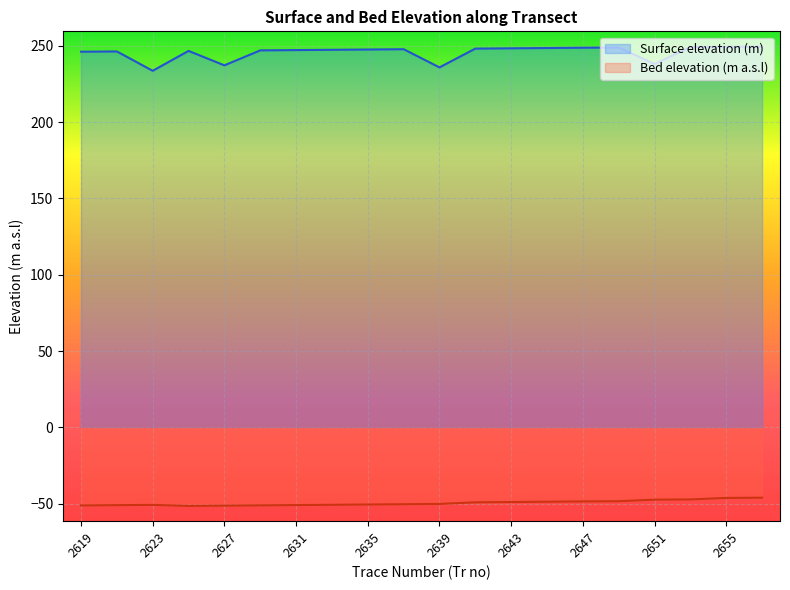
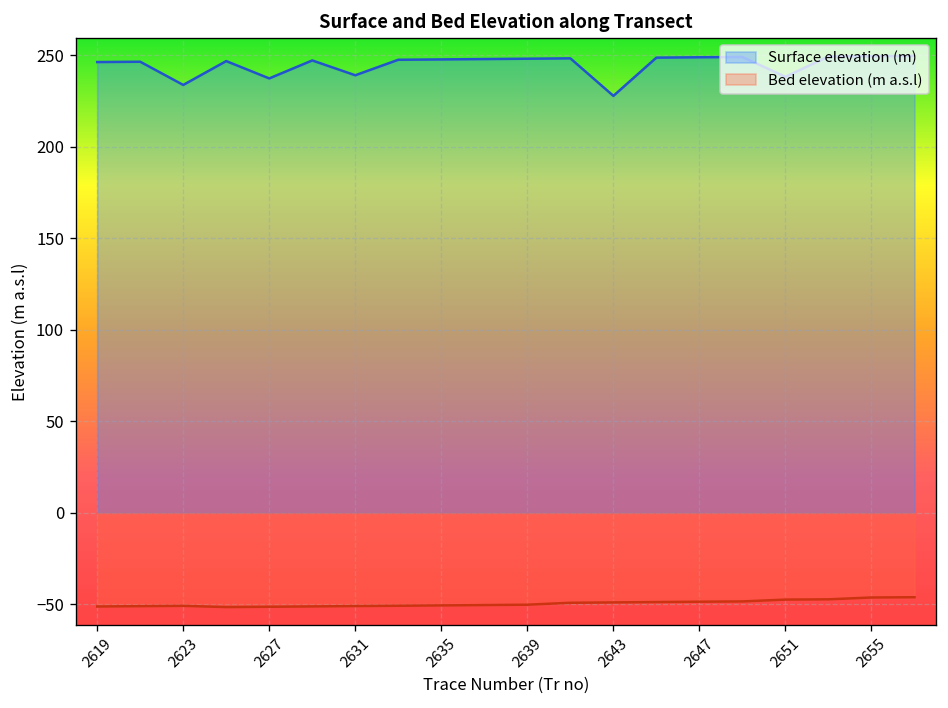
  {
    "Surface elevation (m)": {
      "2619": 246,
      "2623": 234,
      "2627": 237,
-     "2631": 247,
+     "2631": 239,
      "2635": 248,
-     "2639": 236,
-     "2643": 248,
+     "2639": 248,
+     "2643": 228,
      "2647": 249
    }
  }
